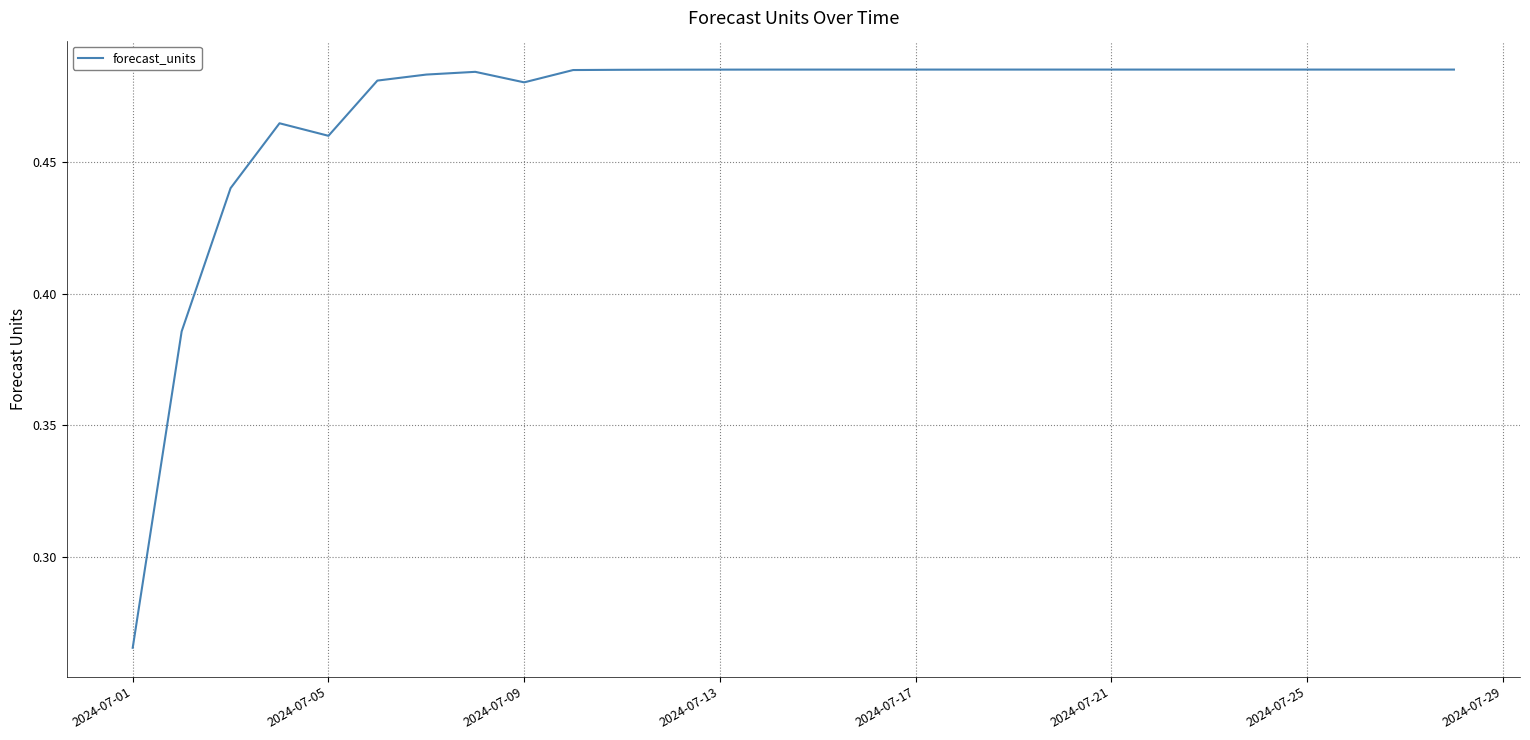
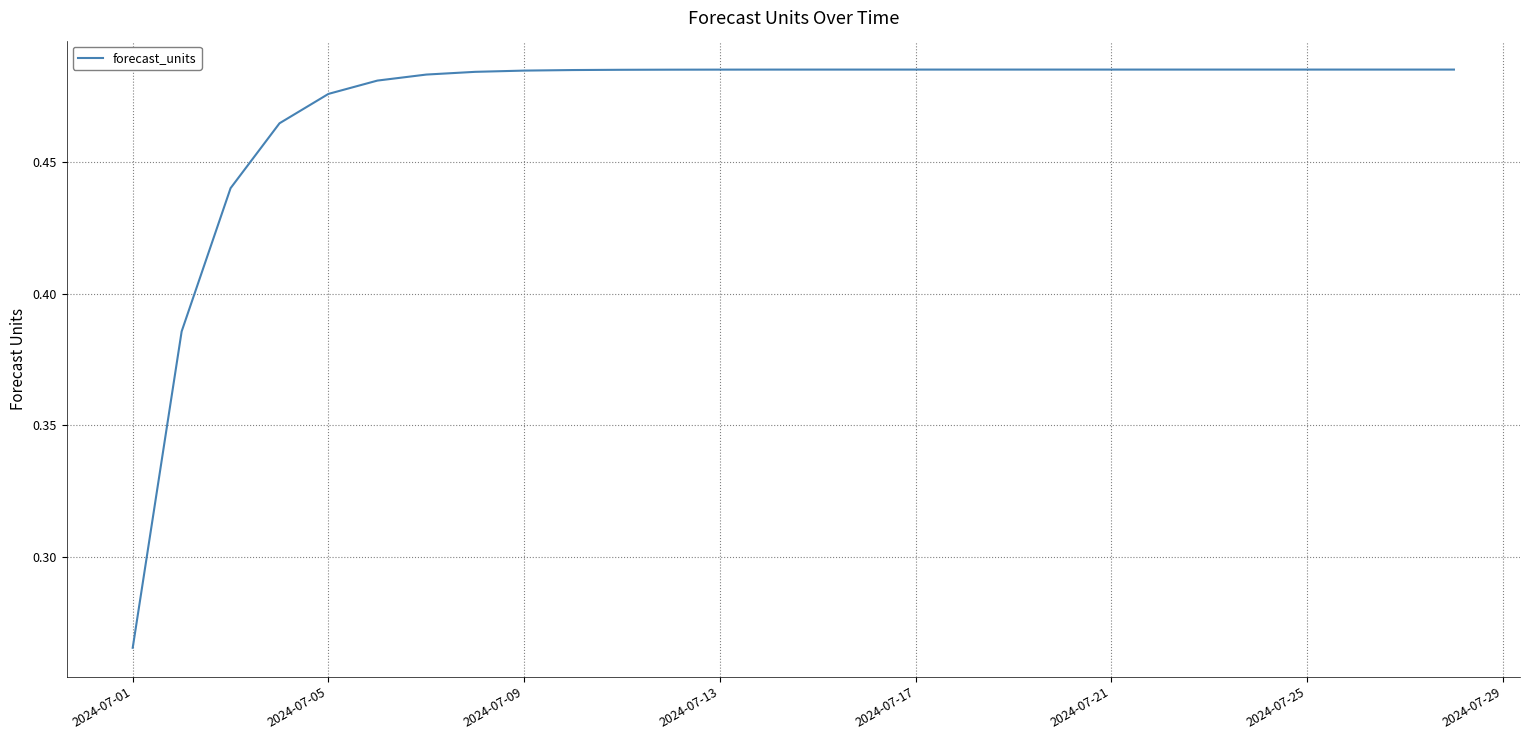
  {
    "2024-07-01": 0.265,
-   "2024-07-05": 0.460,
-   "2024-07-09": 0.480,
+   "2024-07-05": 0.476,
+   "2024-07-09": 0.485,
    "2024-07-13": 0.485,
    "2024-07-17": 0.485,
    "2024-07-21": 0.485,
    "2024-07-25": 0.485
  }
